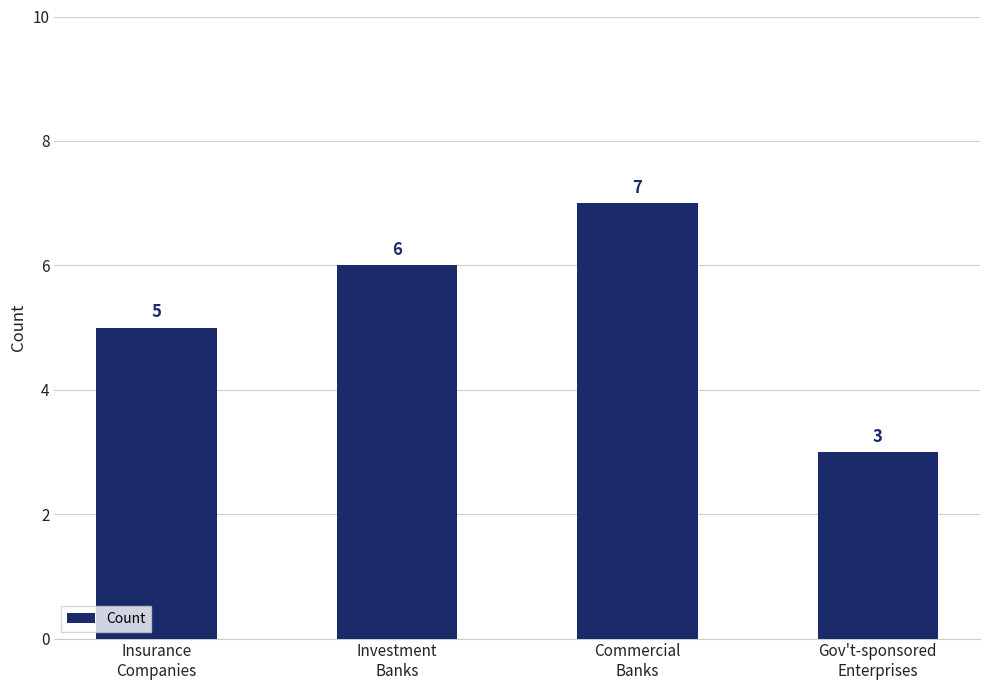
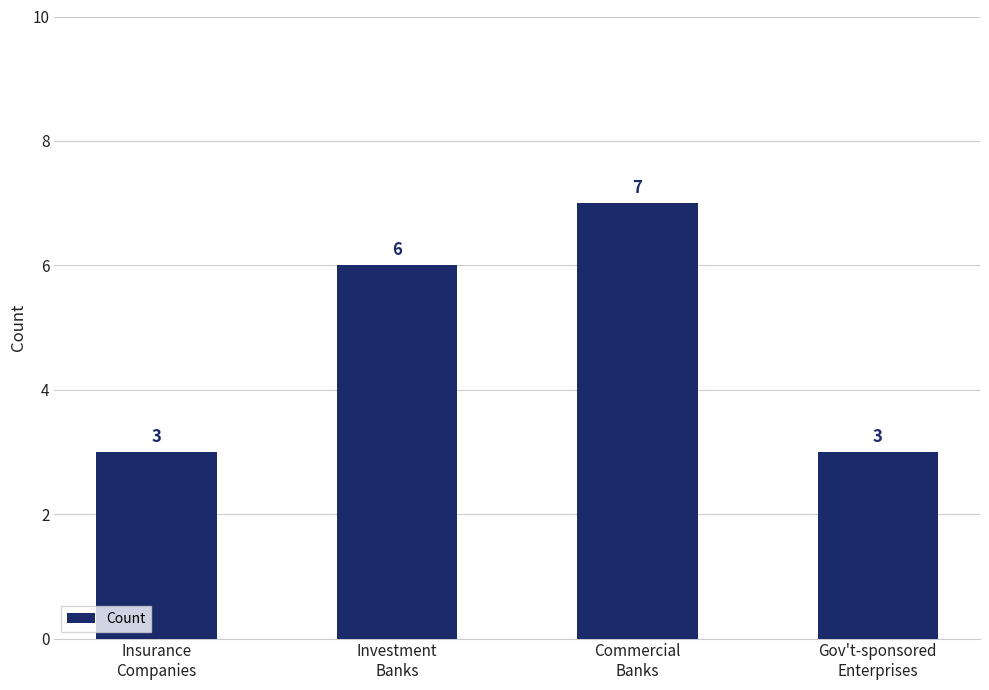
  {
-   "Insurance Companies": 5,
+   "Insurance Companies": 3,
    "Investment Banks": 6,
    "Commercial Banks": 7,
    "Gov't-sponsored Enterprises": 3
  }
